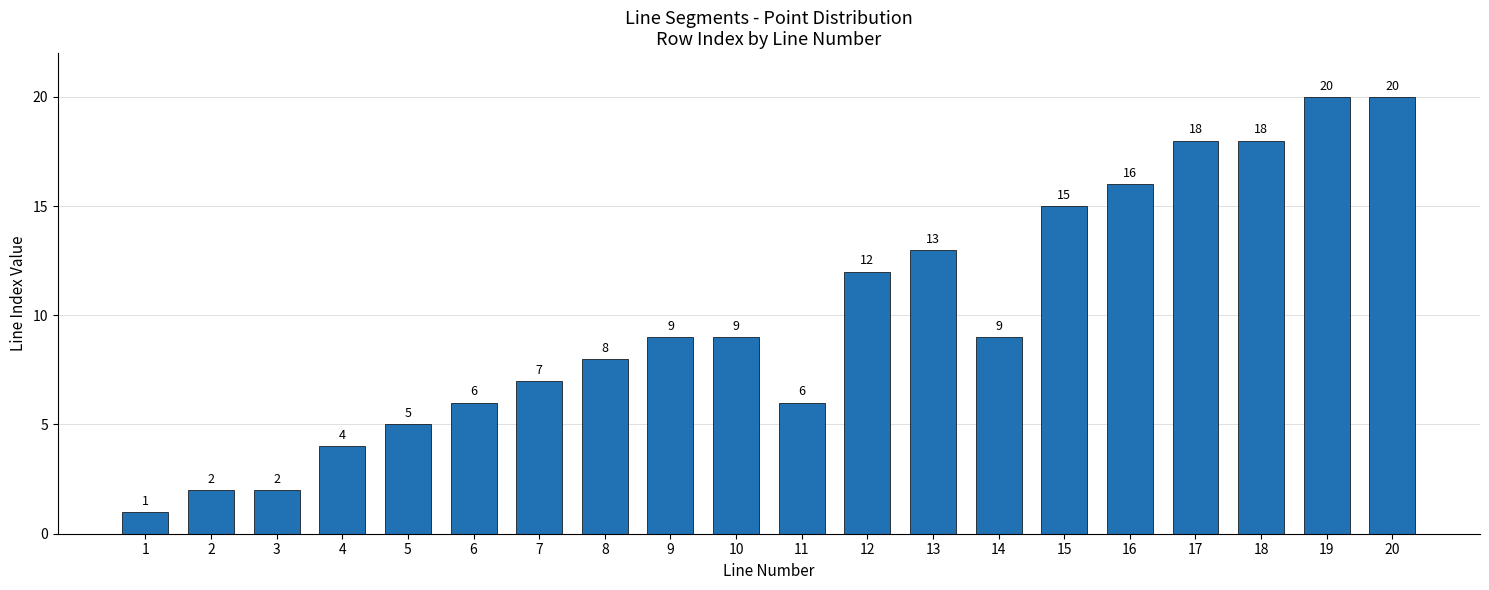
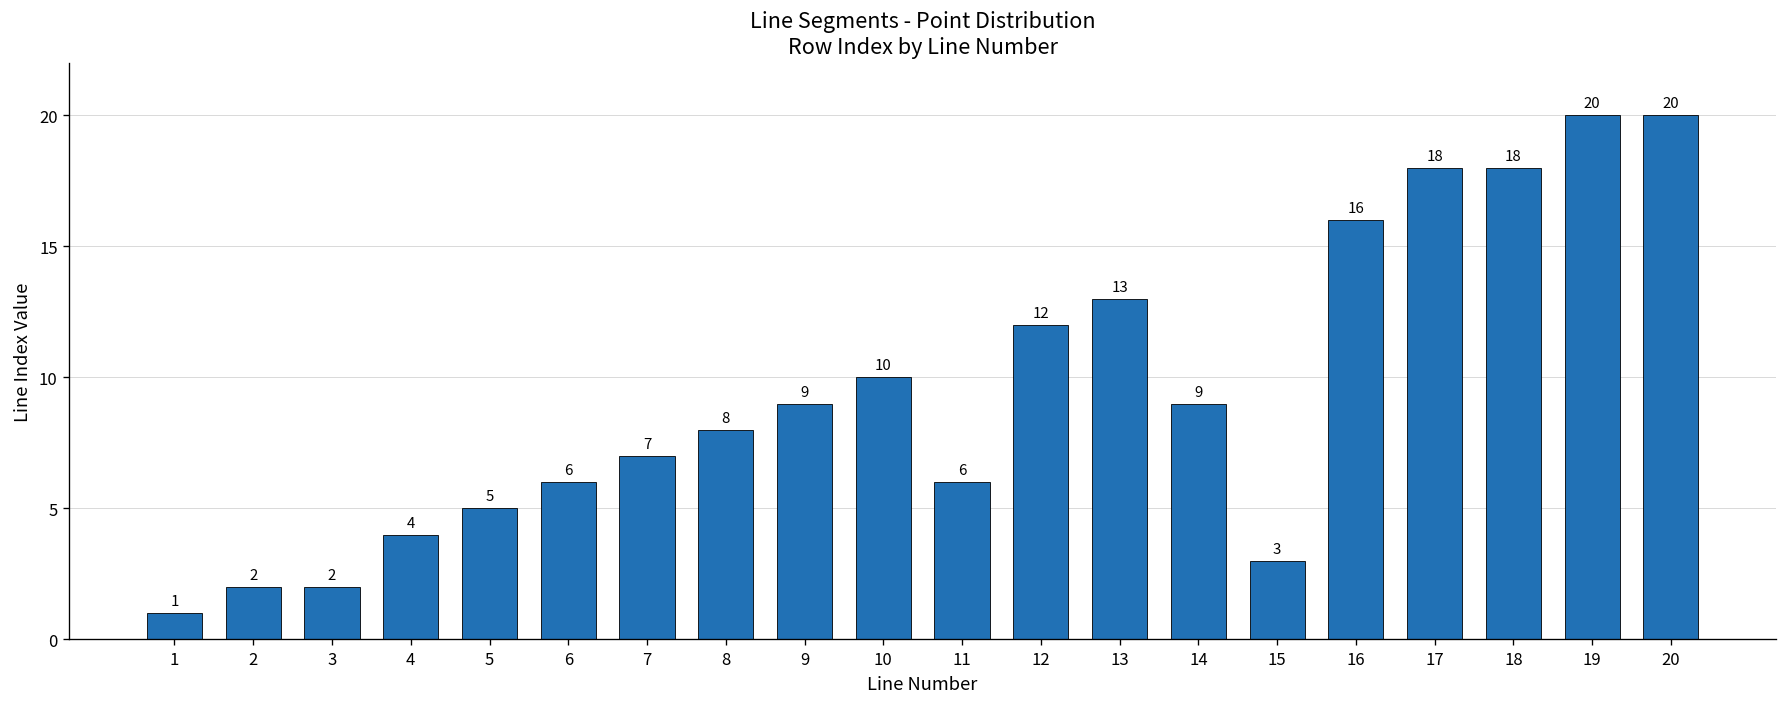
  {
    "1": 1,
    "2": 2,
    "3": 2,
    "4": 4,
    "5": 5,
    "6": 6,
    "7": 7,
    "8": 8,
    "9": 9,
-   "10": 9,
+   "10": 10,
    "11": 6,
    "12": 12,
    "13": 13,
    "14": 9,
-   "15": 15,
+   "15": 3,
    "16": 16,
    "17": 18,
    "18": 18,
    "19": 20,
    "20": 20
  }
